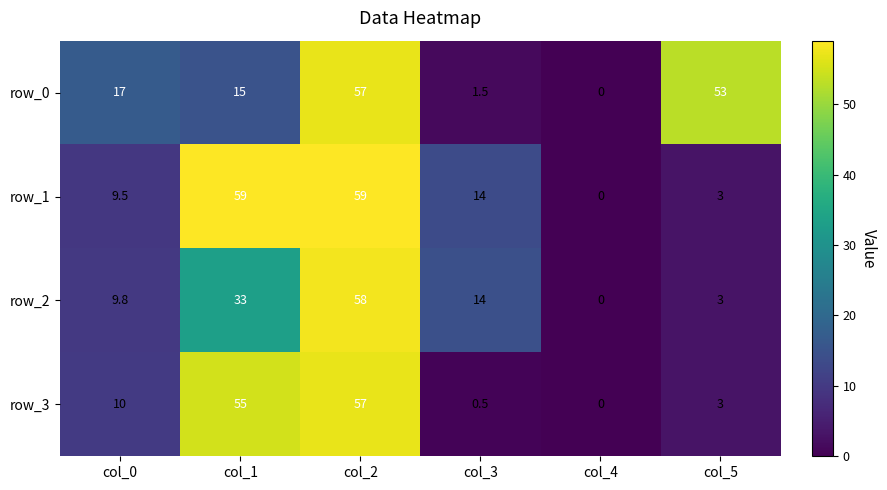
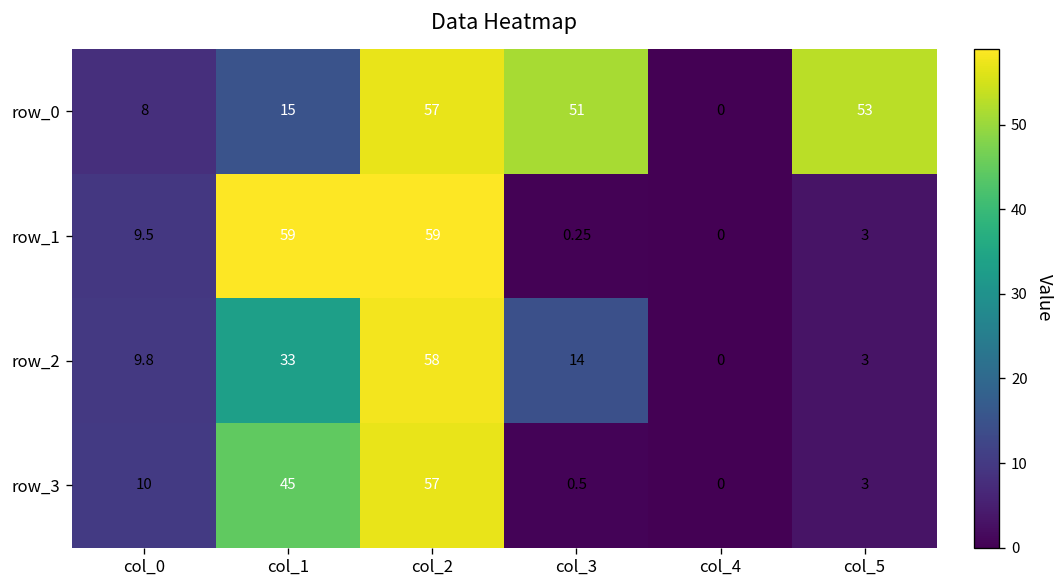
  {
    "row_0": {
-     "col_0": 17,
+     "col_0": 8,
      "col_1": 15,
      "col_2": 57,
-     "col_3": 1.5,
+     "col_3": 51,
      "col_4": 0,
      "col_5": 53
    },
    "row_1": {
      "col_0": 9.5,
      "col_1": 59,
      "col_2": 59,
-     "col_3": 14,
+     "col_3": 0.25,
      "col_4": 0,
      "col_5": 3
    },
    "row_2": {
      "col_0": 9.8,
      "col_1": 33,
      "col_2": 58,
      "col_3": 14,
      "col_4": 0,
      "col_5": 3
    },
    "row_3": {
      "col_0": 10,
-     "col_1": 55,
+     "col_1": 45,
      "col_2": 57,
      "col_3": 0.5,
      "col_4": 0,
      "col_5": 3
    }
  }
